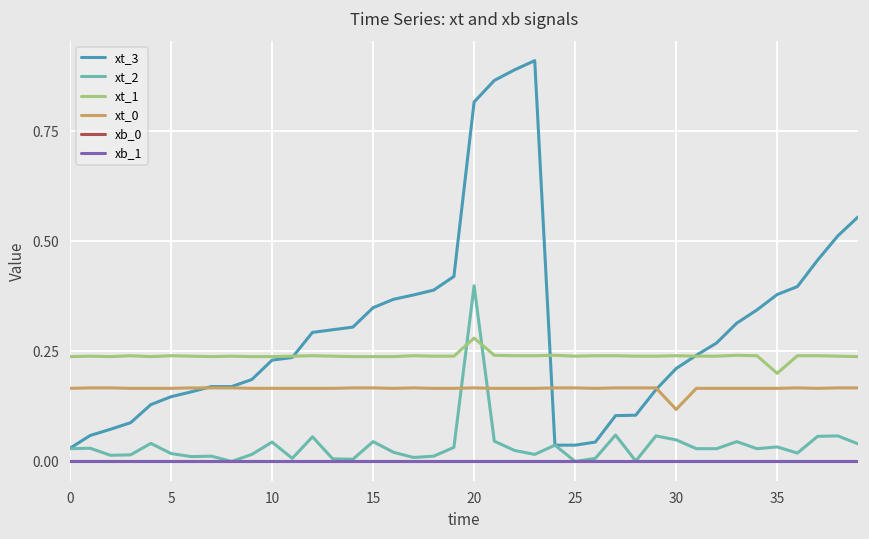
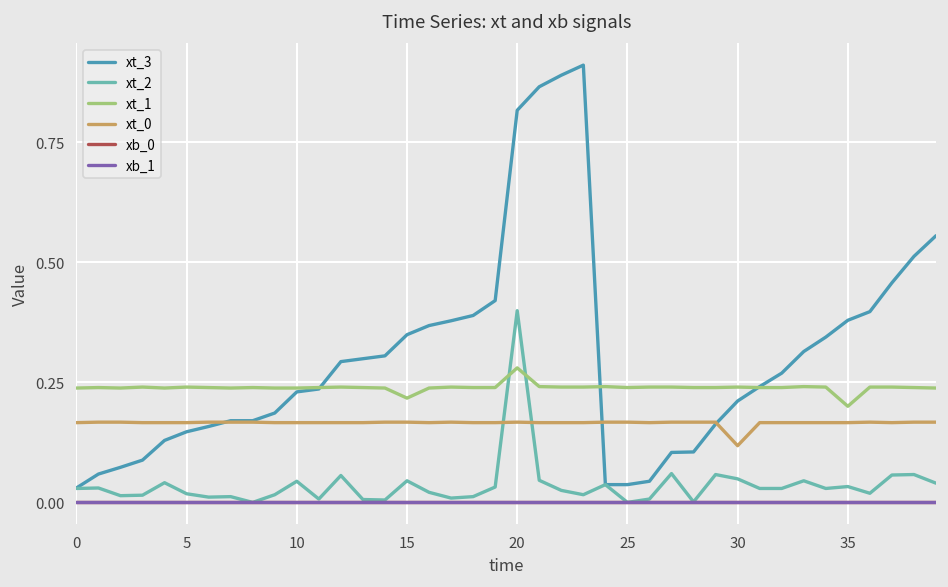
  {
    "xt_1": {
      "0": 0.24,
      "5": 0.24,
      "10": 0.24,
-     "15": 0.24,
+     "15": 0.22,
      "20": 0.28,
      "25": 0.24,
      "30": 0.24,
      "35": 0.20
    },
    "xt_0": {
      "0": 0.17,
      "5": 0.17,
      "10": 0.17,
      "15": 0.17,
      "20": 0.17,
      "25": 0.17,
      "30": 0.12,
      "35": 0.17
    },
    "xb_1": {
      "0": 0.00,
      "5": 0.00,
      "10": 0.00,
      "15": 0.00,
      "20": 0.00,
      "30": 0.00,
      "35": 0.00
    }
  }
